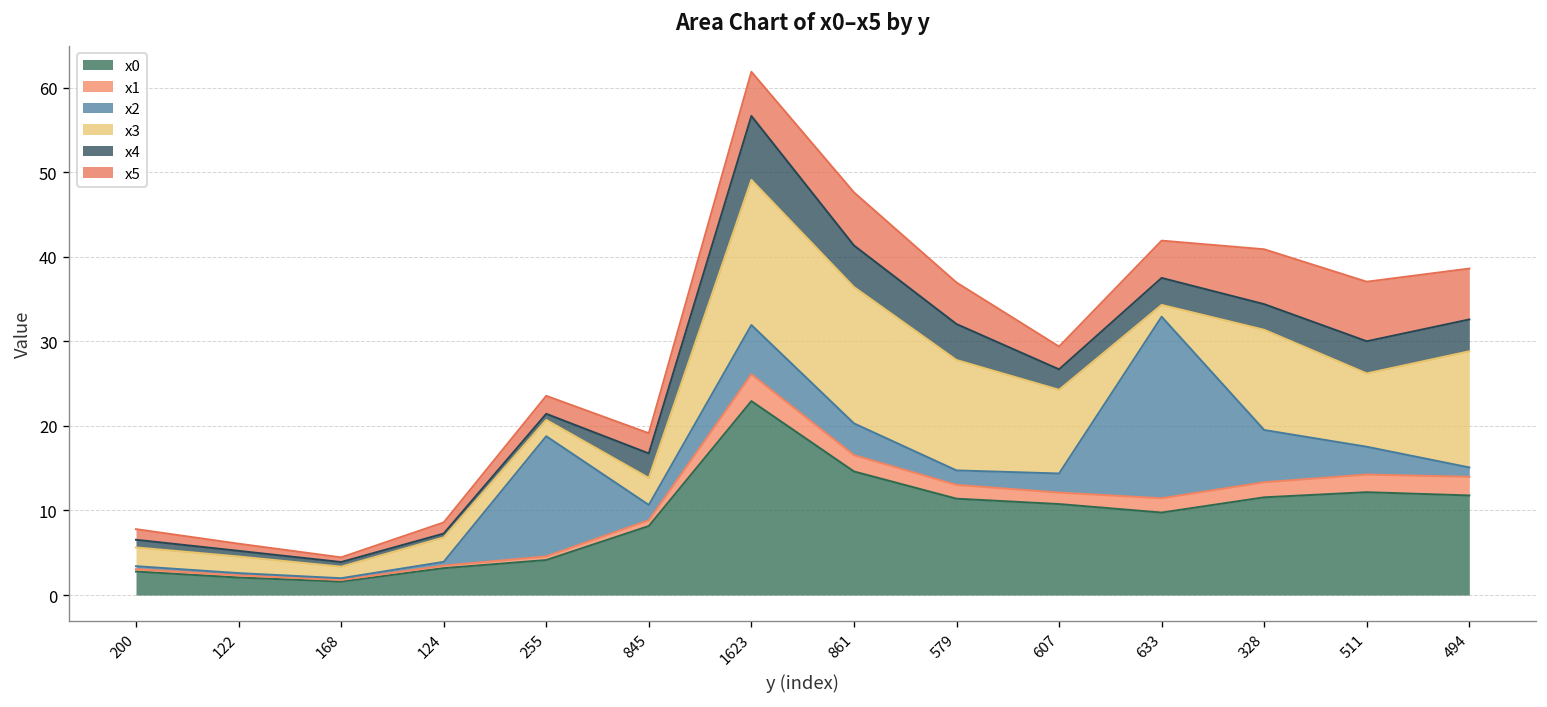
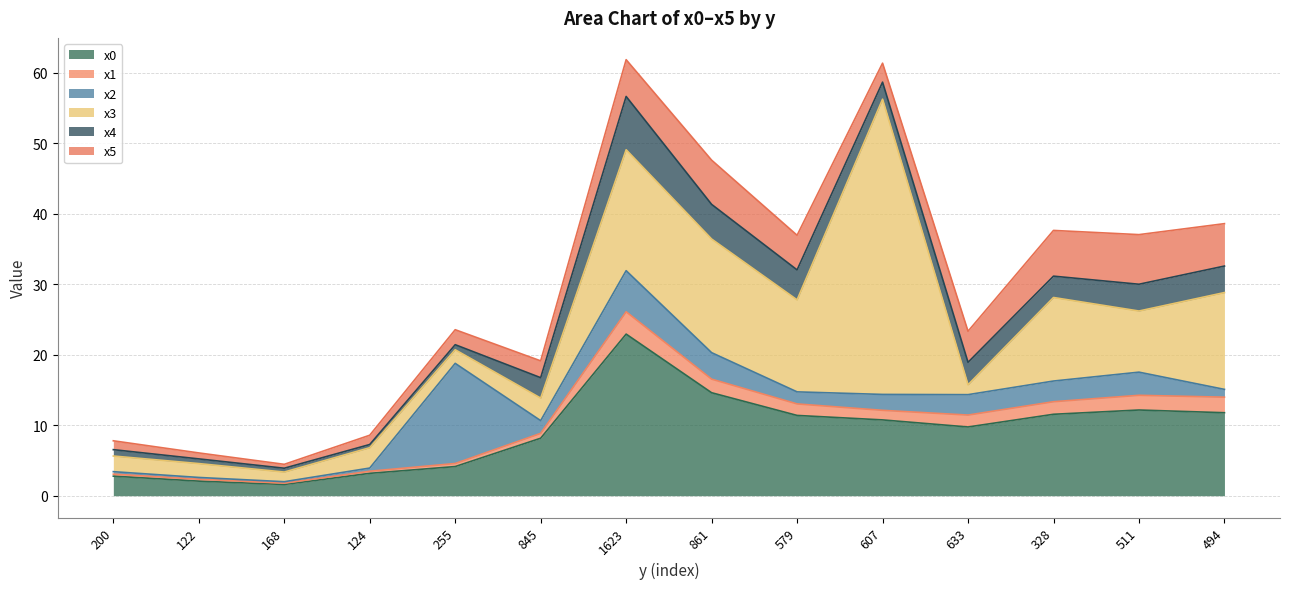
  {
    "x2": {
      "124": 0,
      "255": 14,
      "845": 2,
      "1623": 6,
      "861": 4,
      "579": 2,
      "607": 2,
-     "633": 21,
-     "328": 6,
+     "633": 3,
+     "328": 3,
      "511": 3,
      "494": 1
    },
    "x3": {
      "200": 2,
      "122": 2,
      "168": 1,
      "124": 3,
      "255": 2,
      "845": 3,
      "1623": 17,
      "861": 16,
      "579": 13,
-     "607": 10,
+     "607": 42,
      "633": 1,
      "328": 12,
      "511": 9,
      "494": 14
    }
  }
